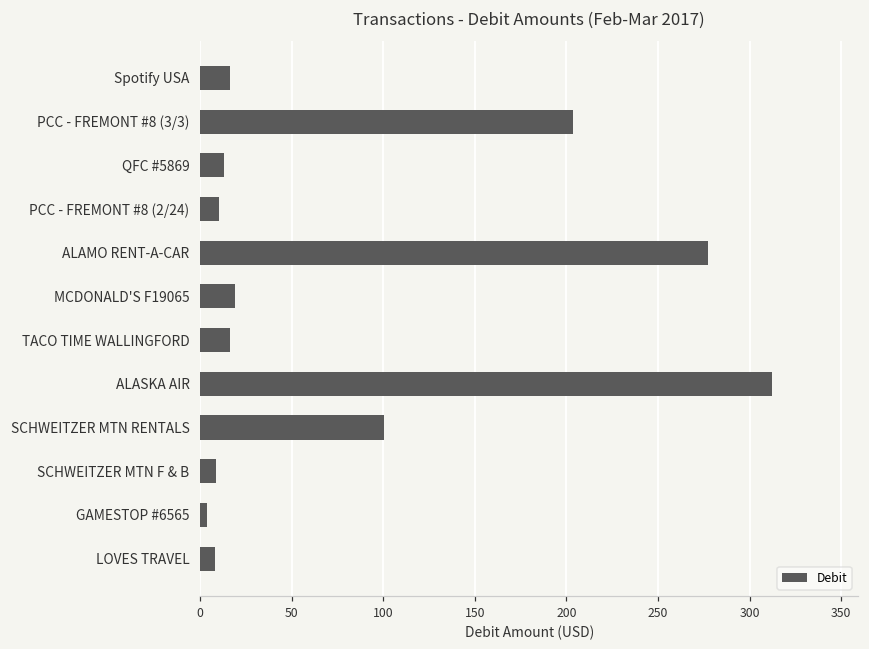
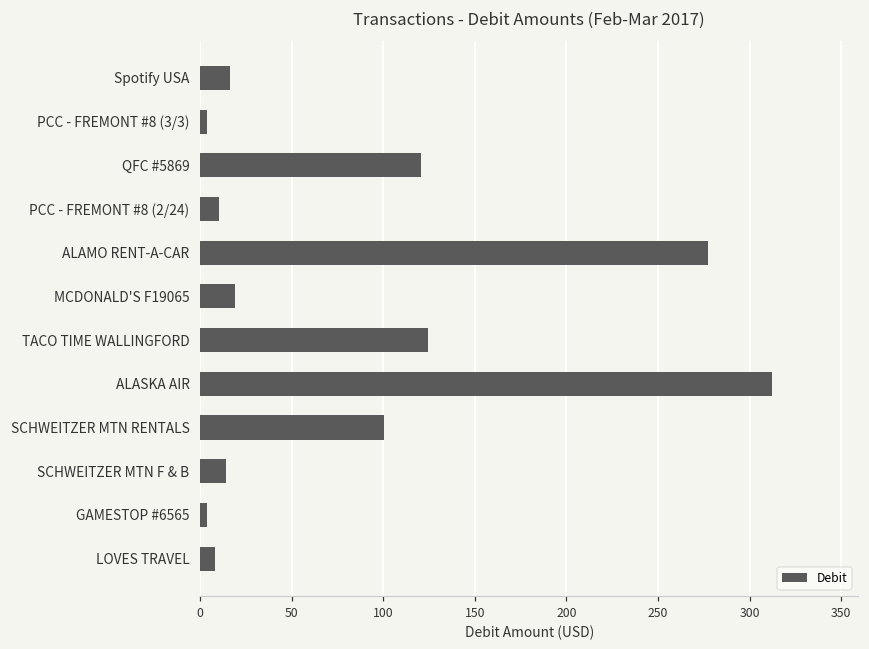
  {
    "Spotify USA": 16,
-   "PCC - FREMONT #8 (3/3)": 203,
-   "QFC #5869": 13,
+   "PCC - FREMONT #8 (3/3)": 4,
+   "QFC #5869": 121,
    "PCC - FREMONT #8 (2/24)": 10,
    "ALAMO RENT-A-CAR": 278,
    "MCDONALD'S F19065": 19,
-   "TACO TIME WALLINGFORD": 16,
+   "TACO TIME WALLINGFORD": 124,
    "ALASKA AIR": 312,
    "SCHWEITZER MTN RENTALS": 100,
-   "SCHWEITZER MTN F & B": 9,
+   "SCHWEITZER MTN F & B": 14,
    "GAMESTOP #6565": 4,
    "LOVES TRAVEL": 8
  }
